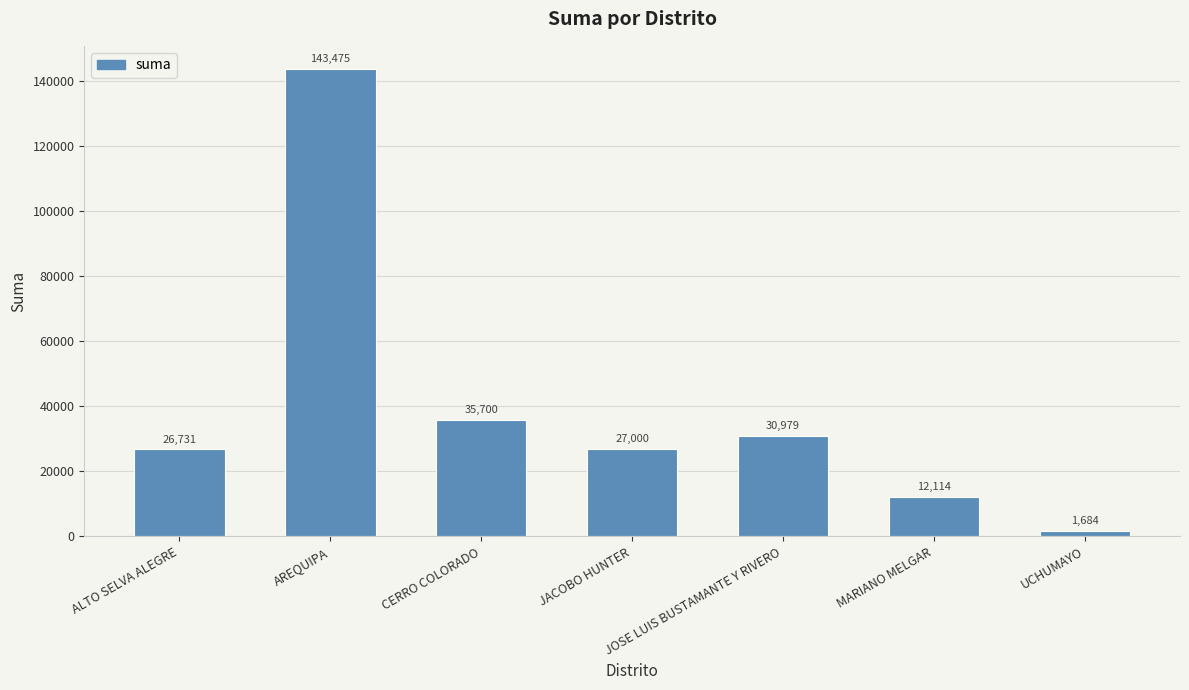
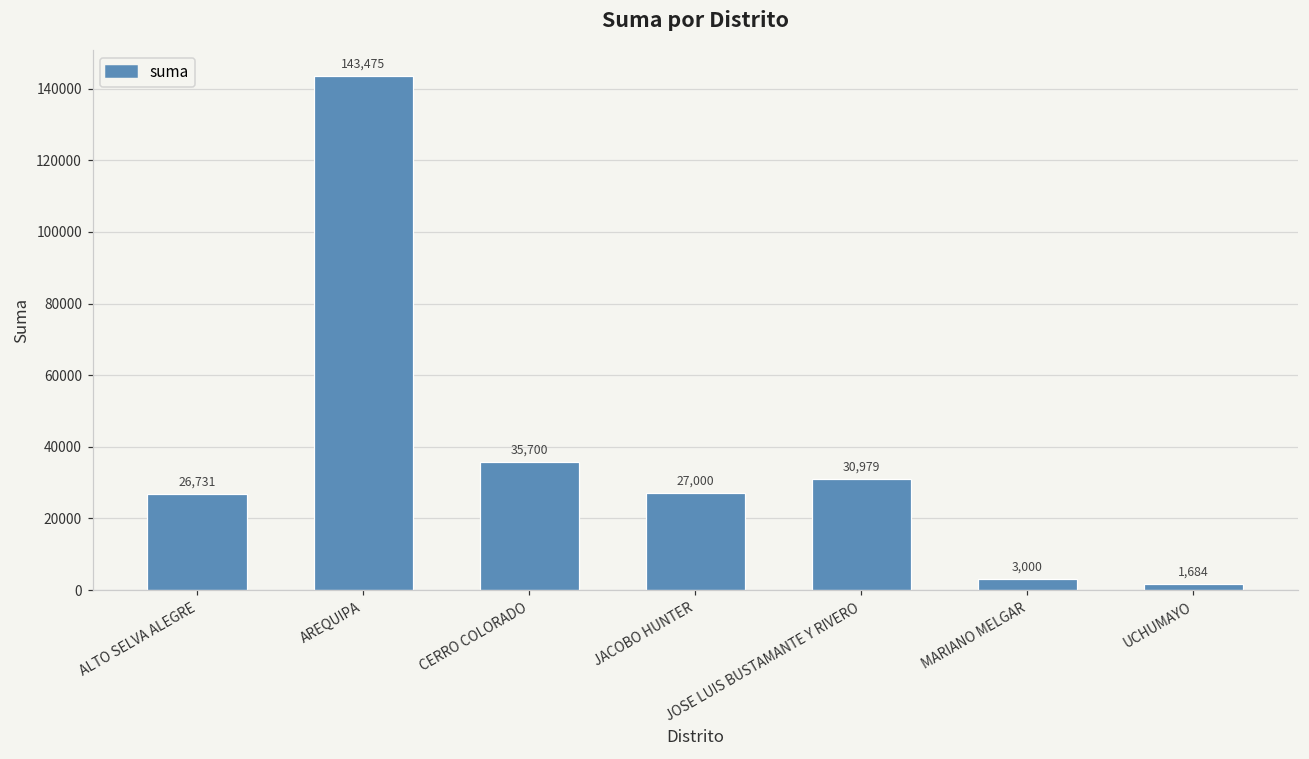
  {
    "ALTO SELVA ALEGRE": "26,731",
    "AREQUIPA": "143,475",
    "CERRO COLORADO": "35,700",
    "JACOBO HUNTER": "27,000",
    "JOSE LUIS BUSTAMANTE Y RIVERO": "30,979",
-   "MARIANO MELGAR": "12,114",
+   "MARIANO MELGAR": "3,000",
    "UCHUMAYO": "1,684"
  }
